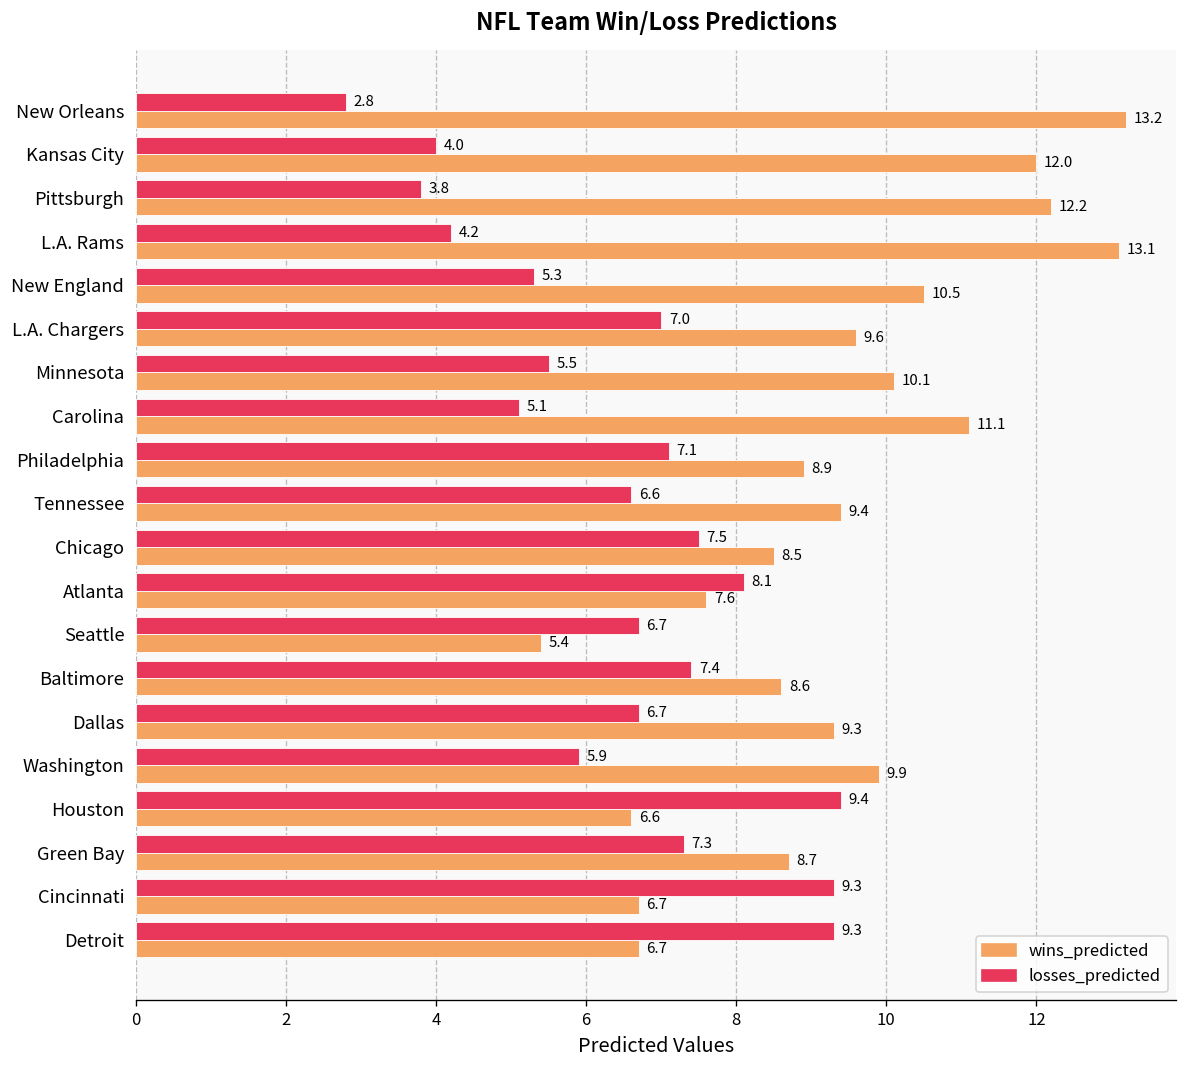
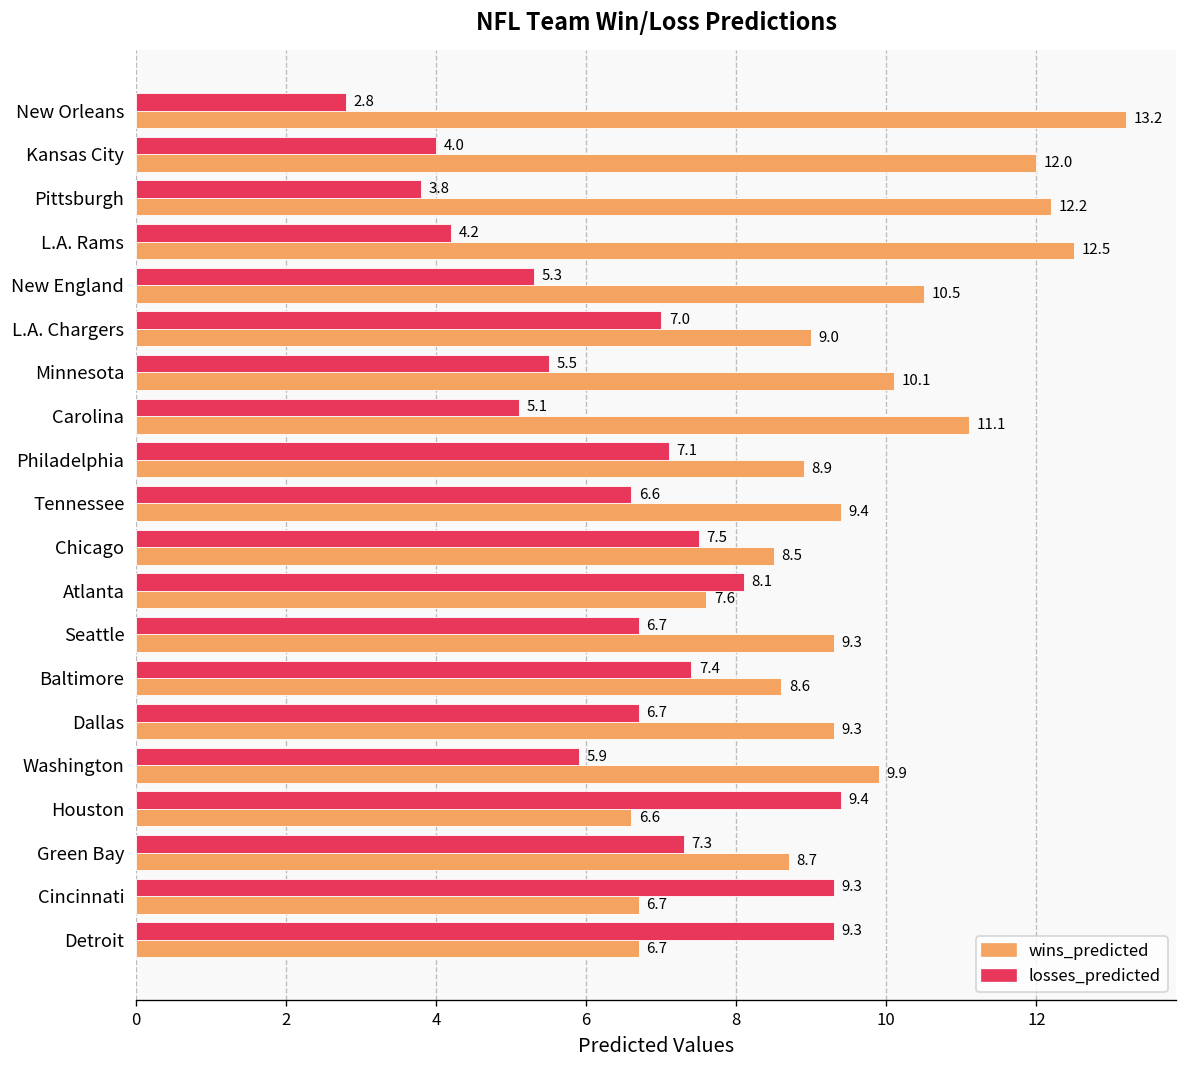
  {
    "wins_predicted": {
      "New Orleans": 13.2,
      "Kansas City": 12.0,
      "Pittsburgh": 12.2,
-     "L.A. Rams": 13.1,
+     "L.A. Rams": 12.5,
      "New England": 10.5,
-     "L.A. Chargers": 9.6,
+     "L.A. Chargers": 9.0,
      "Minnesota": 10.1,
      "Carolina": 11.1,
      "Philadelphia": 8.9,
      "Tennessee": 9.4,
      "Chicago": 8.5,
      "Atlanta": 7.6,
-     "Seattle": 5.4,
+     "Seattle": 9.3,
      "Baltimore": 8.6,
      "Dallas": 9.3,
      "Washington": 9.9,
      "Houston": 6.6,
      "Green Bay": 8.7,
      "Cincinnati": 6.7,
      "Detroit": 6.7
    },
    "losses_predicted": {
      "New Orleans": 2.8,
      "Kansas City": 4.0,
      "Pittsburgh": 3.8,
      "L.A. Rams": 4.2,
      "New England": 5.3,
      "L.A. Chargers": 7.0,
      "Minnesota": 5.5,
      "Carolina": 5.1,
      "Philadelphia": 7.1,
      "Tennessee": 6.6,
      "Chicago": 7.5,
      "Atlanta": 8.1,
      "Seattle": 6.7,
      "Baltimore": 7.4,
      "Dallas": 6.7,
      "Washington": 5.9,
      "Houston": 9.4,
      "Green Bay": 7.3,
      "Cincinnati": 9.3,
      "Detroit": 9.3
    }
  }
